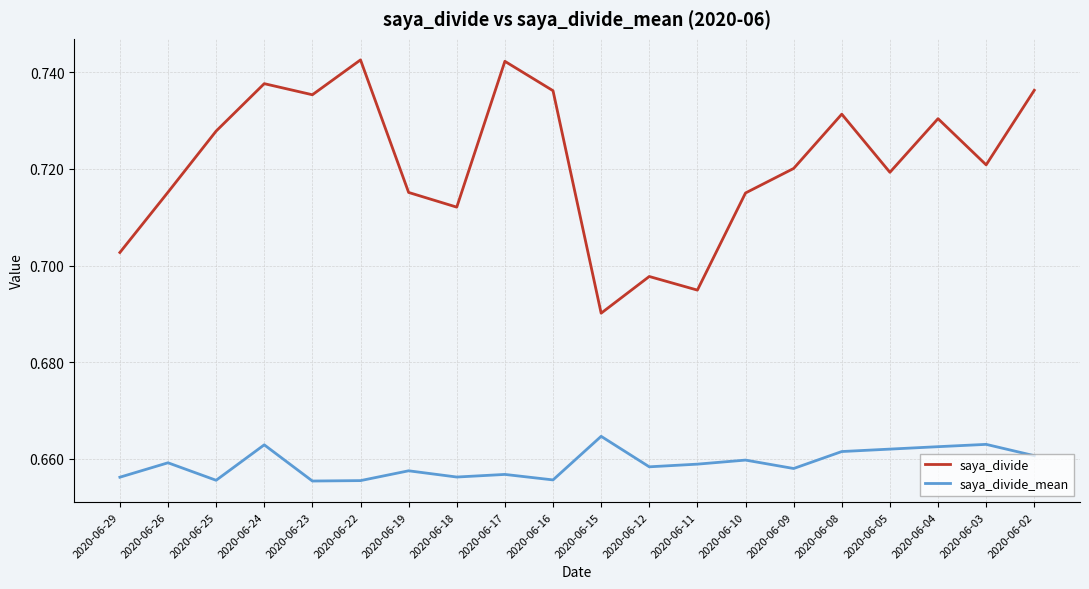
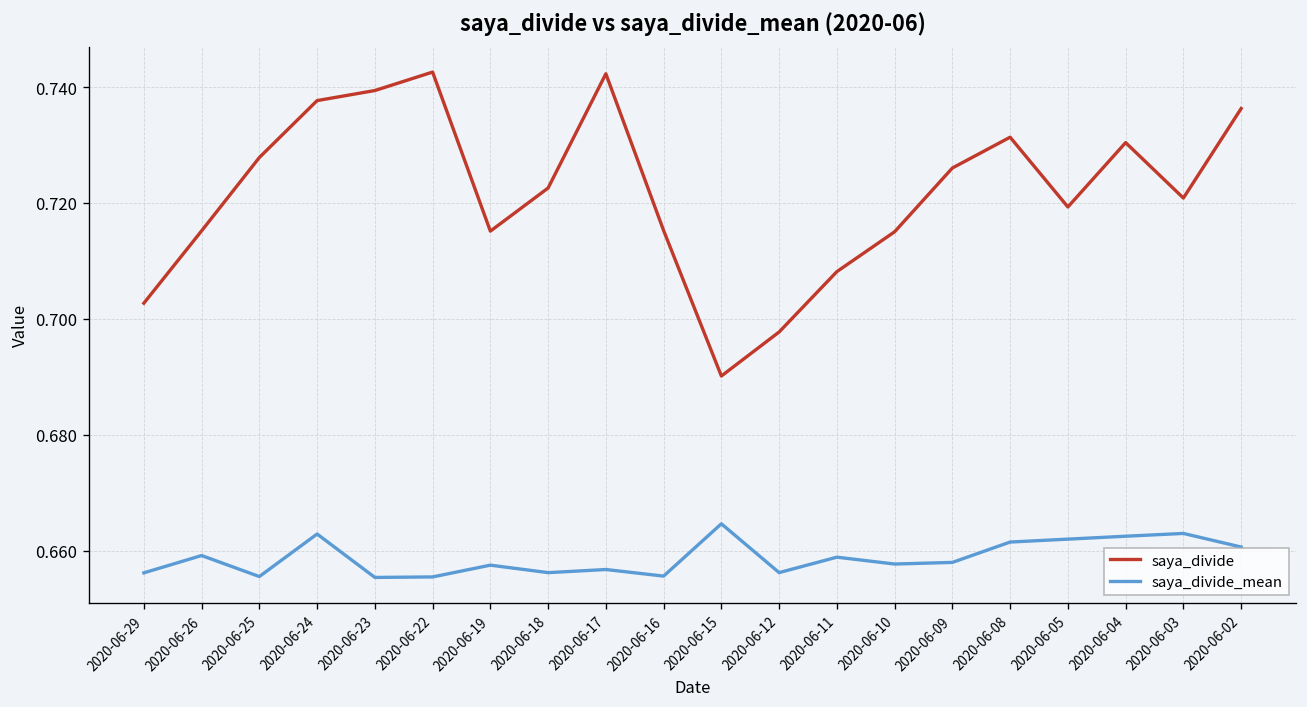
  {
    "saya_divide": {
      "2020-06-29": 0.703,
      "2020-06-26": 0.715,
      "2020-06-25": 0.728,
      "2020-06-24": 0.738,
-     "2020-06-23": 0.735,
+     "2020-06-23": 0.739,
      "2020-06-22": 0.743,
      "2020-06-19": 0.715,
-     "2020-06-18": 0.712,
+     "2020-06-18": 0.723,
      "2020-06-17": 0.742,
-     "2020-06-16": 0.736,
+     "2020-06-16": 0.715,
      "2020-06-15": 0.690,
      "2020-06-12": 0.698,
-     "2020-06-11": 0.695,
+     "2020-06-11": 0.708,
      "2020-06-10": 0.715,
-     "2020-06-09": 0.720,
+     "2020-06-09": 0.726,
      "2020-06-08": 0.731,
      "2020-06-05": 0.719,
      "2020-06-04": 0.730,
      "2020-06-03": 0.721,
      "2020-06-02": 0.736
    },
    "saya_divide_mean": {
      "2020-06-29": 0.656,
      "2020-06-26": 0.659,
      "2020-06-25": 0.656,
      "2020-06-24": 0.663,
      "2020-06-23": 0.655,
      "2020-06-22": 0.655,
      "2020-06-19": 0.658,
      "2020-06-18": 0.656,
      "2020-06-17": 0.657,
      "2020-06-16": 0.656,
      "2020-06-15": 0.665,
-     "2020-06-12": 0.658,
+     "2020-06-12": 0.656,
      "2020-06-11": 0.659,
-     "2020-06-10": 0.660,
+     "2020-06-10": 0.658,
      "2020-06-09": 0.658,
      "2020-06-08": 0.661,
      "2020-06-05": 0.662,
      "2020-06-04": 0.662,
      "2020-06-03": 0.663
    }
  }
